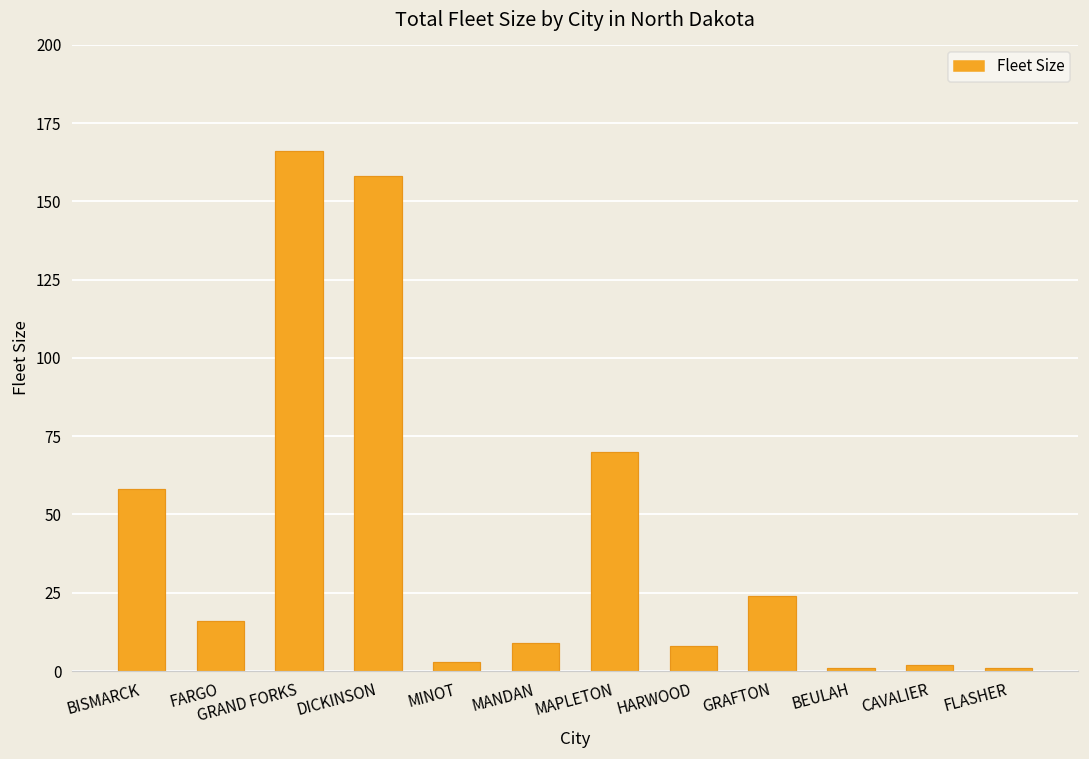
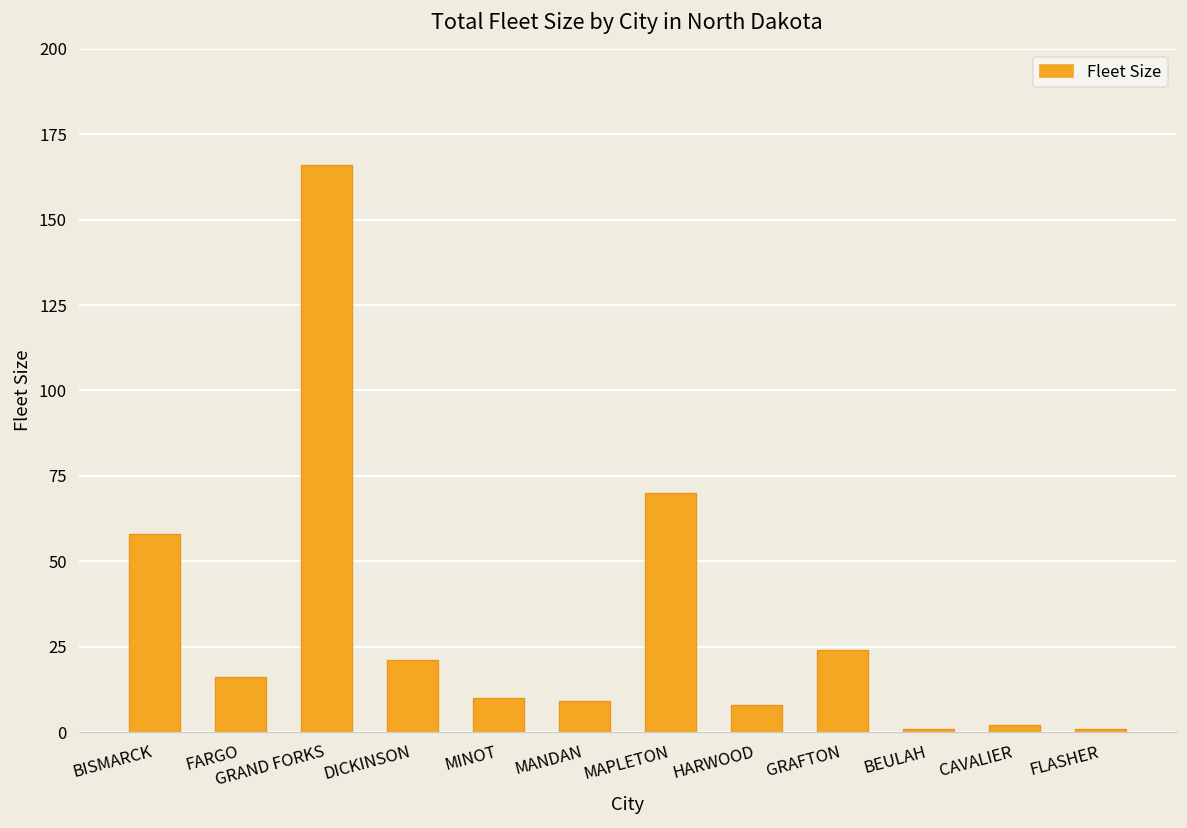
  {
    "BISMARCK": 58,
    "FARGO": 16,
    "GRAND FORKS": 166,
-   "DICKINSON": 158,
-   "MINOT": 3,
+   "DICKINSON": 21,
+   "MINOT": 10,
    "MANDAN": 9,
    "MAPLETON": 70,
    "HARWOOD": 8,
    "GRAFTON": 24,
    "BEULAH": 1,
    "CAVALIER": 2,
    "FLASHER": 1
  }
